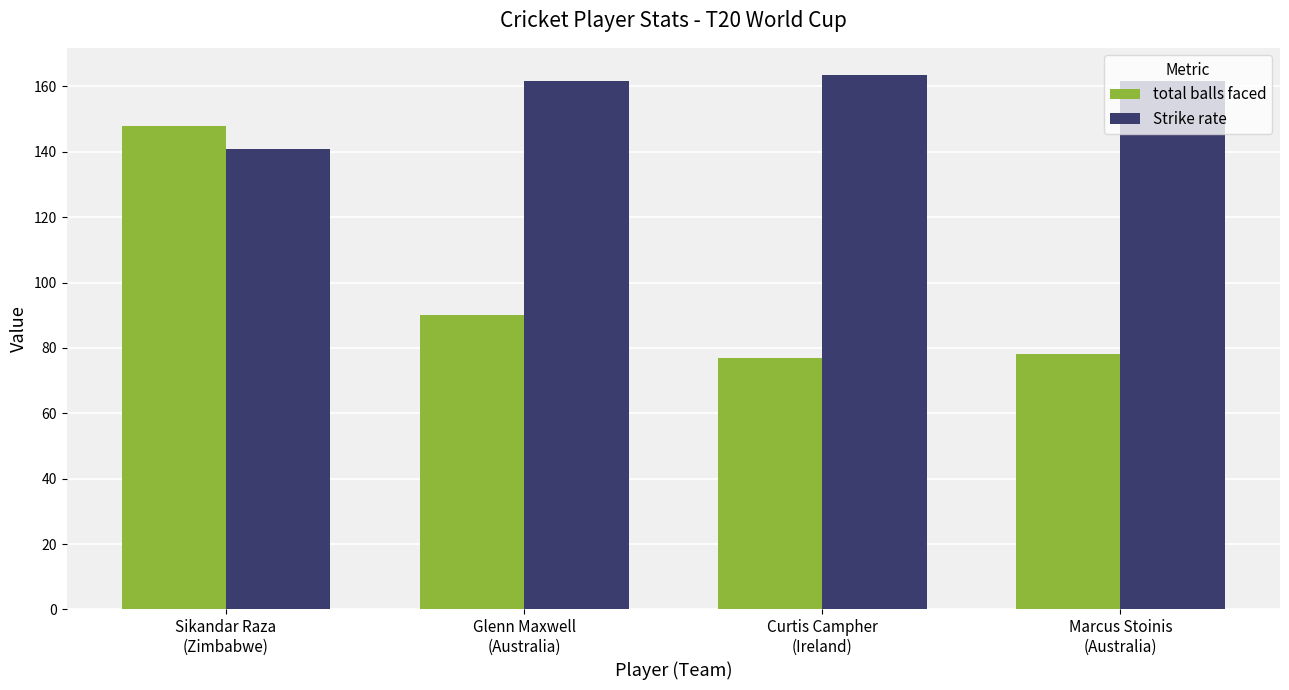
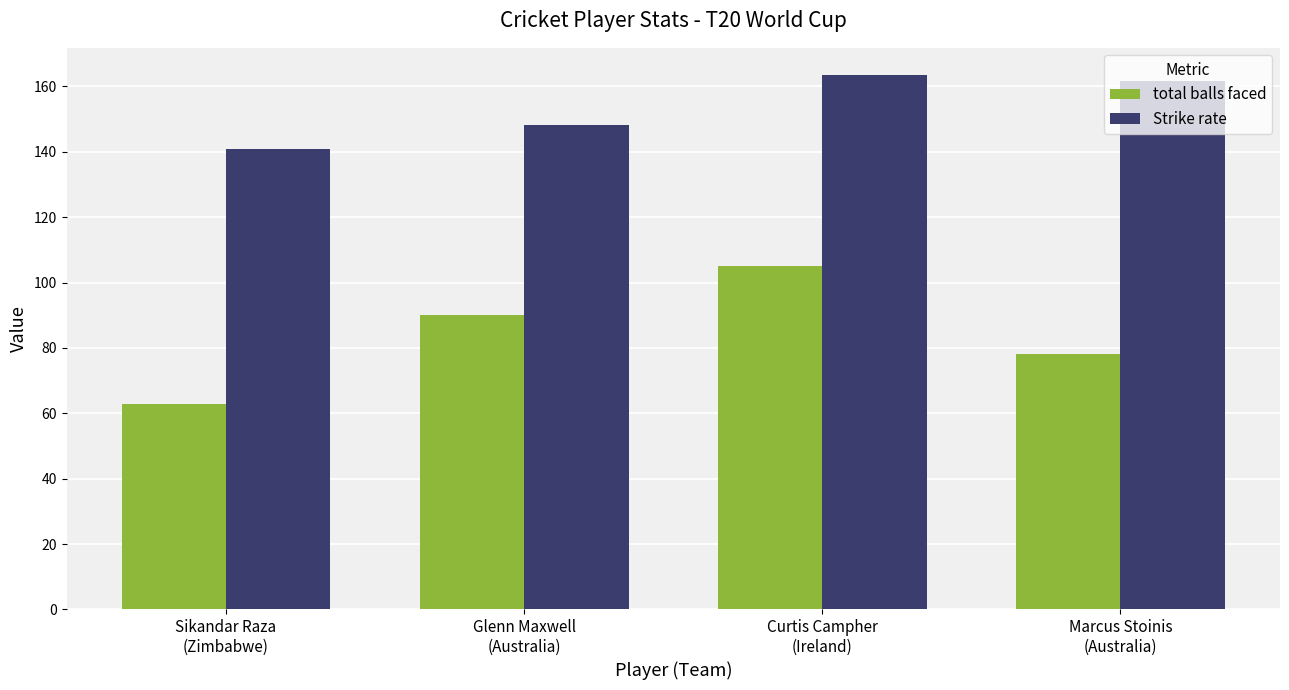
  {
    "total balls faced": {
-     "Sikandar Raza (Zimbabwe)": 148,
+     "Sikandar Raza (Zimbabwe)": 63,
      "Glenn Maxwell (Australia)": 90,
-     "Curtis Campher (Ireland)": 77,
+     "Curtis Campher (Ireland)": 105,
      "Marcus Stoinis (Australia)": 78
    },
    "Strike rate": {
      "Sikandar Raza (Zimbabwe)": 141,
-     "Glenn Maxwell (Australia)": 162,
+     "Glenn Maxwell (Australia)": 148,
      "Curtis Campher (Ireland)": 164
    }
  }
